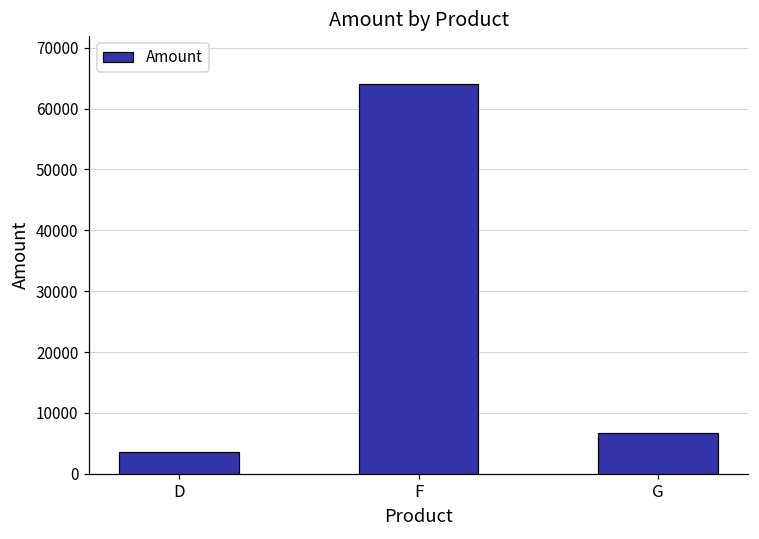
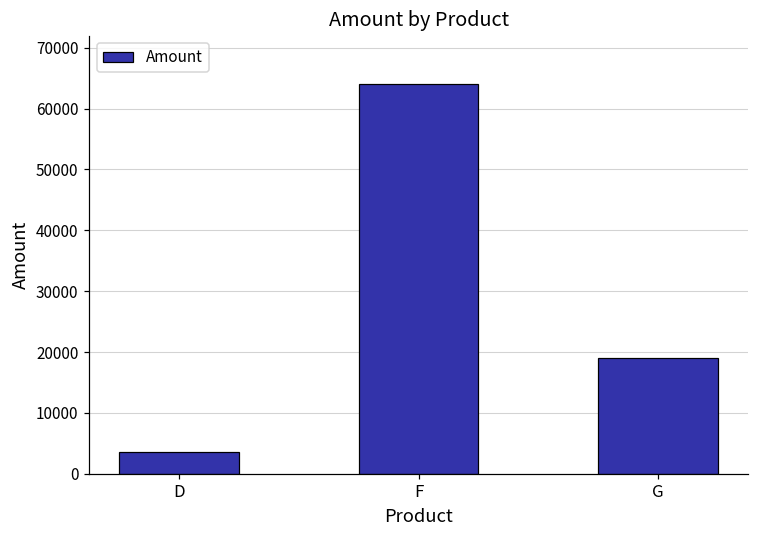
  {
    "D": 4000,
    "F": 64000,
-   "G": 7000
+   "G": 19000
  }
